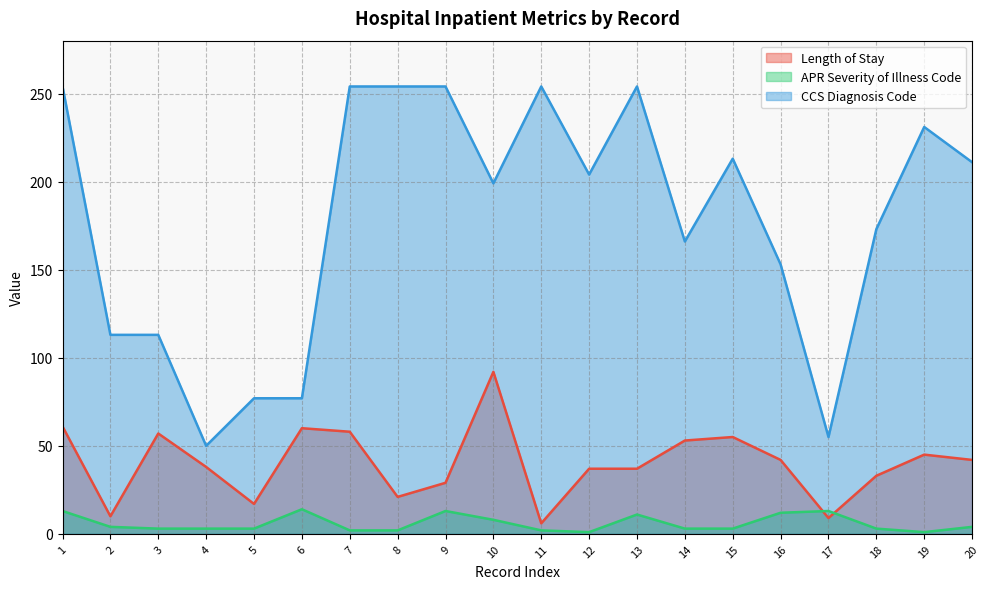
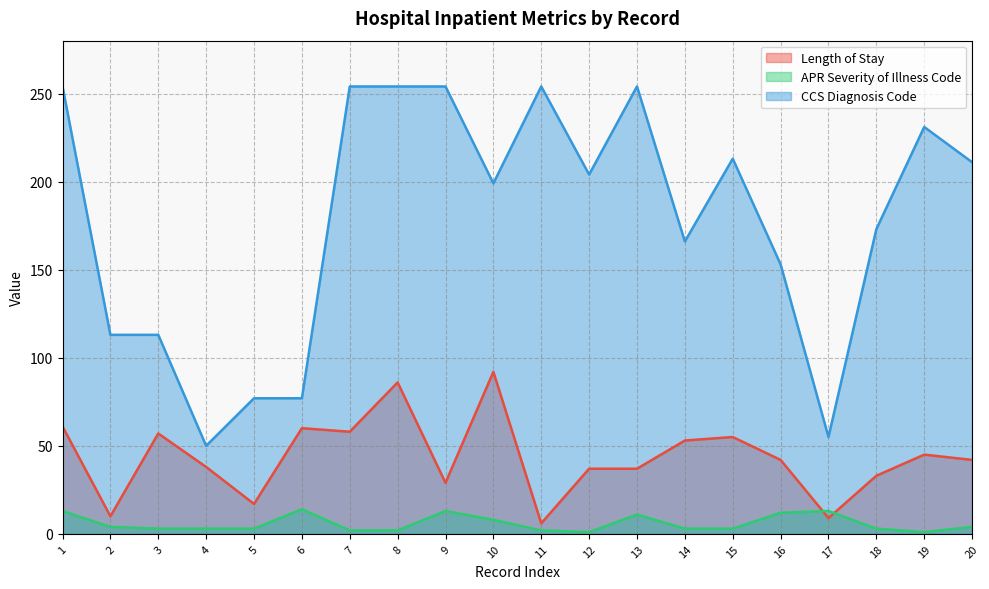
  {
    "Length of Stay": {
      "1": 61,
      "2": 10,
      "3": 57,
      "4": 38,
      "5": 17,
      "6": 60,
      "7": 58,
-     "8": 21,
+     "8": 86,
      "9": 29,
      "10": 92,
      "11": 6,
      "12": 37,
      "13": 37,
      "14": 53,
      "15": 55,
      "16": 42,
      "17": 9,
      "18": 33,
      "19": 45,
      "20": 42
    },
    "APR Severity of Illness Code": {
      "1": 13,
      "2": 4,
      "3": 3,
      "4": 3,
      "5": 3,
      "6": 14,
      "7": 2,
      "8": 2,
      "9": 13,
      "10": 8,
      "11": 2,
      "12": 1,
      "13": 11,
      "14": 3,
      "15": 3,
      "16": 12,
      "17": 13,
      "18": 3,
      "19": 1,
      "20": 4
    },
    "CCS Diagnosis Code": {
      "1": 254,
      "2": 113,
      "3": 113,
      "4": 50,
      "5": 77,
      "6": 77,
      "7": 254,
      "8": 254,
      "9": 254,
      "10": 199,
      "11": 254,
      "12": 204,
      "13": 254,
      "14": 166,
      "15": 213,
      "16": 153,
      "17": 55,
      "18": 173,
      "19": 231,
      "20": 211
    }
  }
